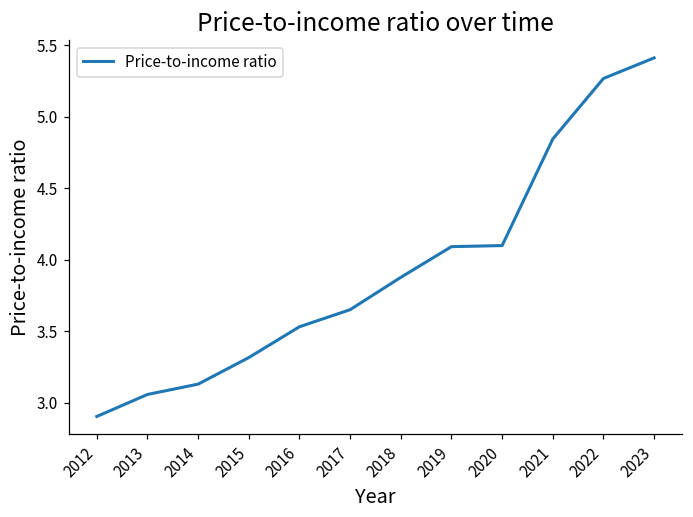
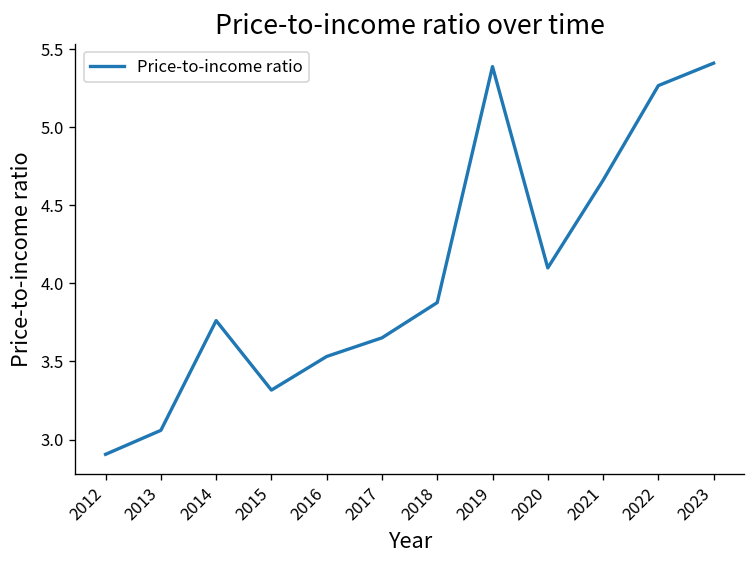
  {
    "2012": 2.91,
    "2013": 3.06,
-   "2014": 3.13,
+   "2014": 3.76,
    "2015": 3.32,
    "2016": 3.53,
    "2017": 3.65,
    "2018": 3.88,
-   "2019": 4.09,
+   "2019": 5.39,
    "2020": 4.10,
-   "2021": 4.84,
+   "2021": 4.66,
    "2022": 5.27,
    "2023": 5.41
  }
